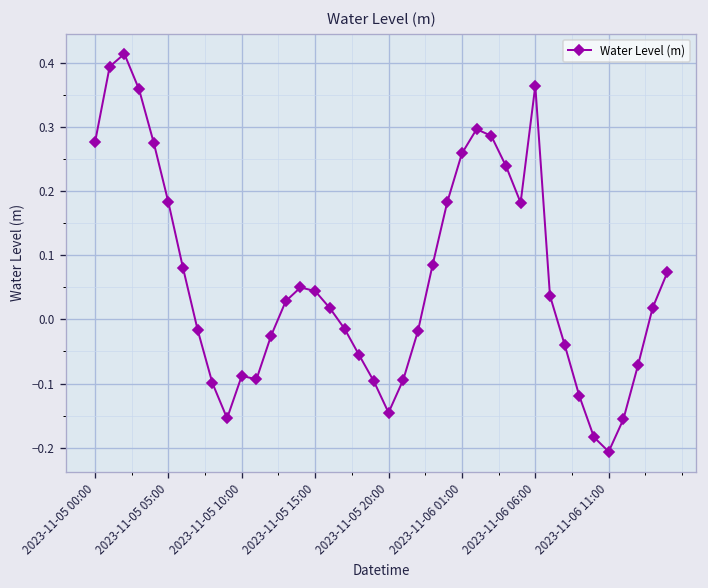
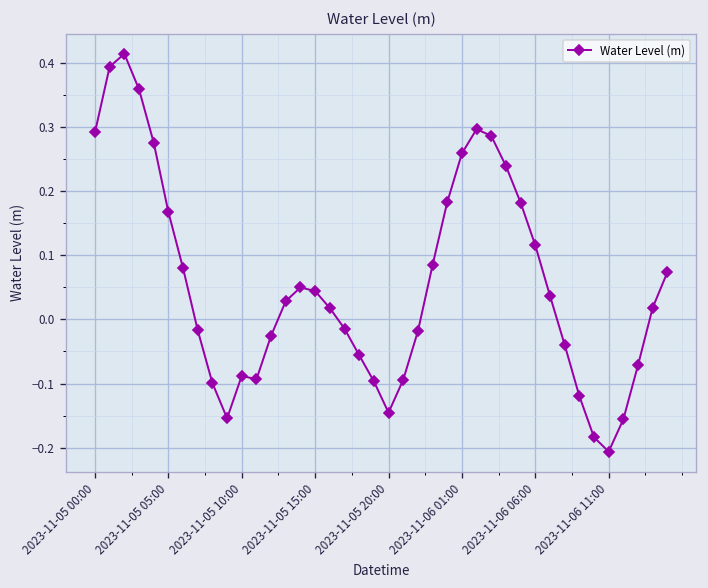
  {
-   "2023-11-05 00:00": 0.28,
-   "2023-11-05 05:00": 0.18,
+   "2023-11-05 00:00": 0.29,
+   "2023-11-05 05:00": 0.17,
    "2023-11-05 10:00": -0.09,
    "2023-11-05 15:00": 0.04,
    "2023-11-05 20:00": -0.15,
    "2023-11-06 01:00": 0.26,
-   "2023-11-06 06:00": 0.36,
+   "2023-11-06 06:00": 0.12,
    "2023-11-06 11:00": -0.21
  }
